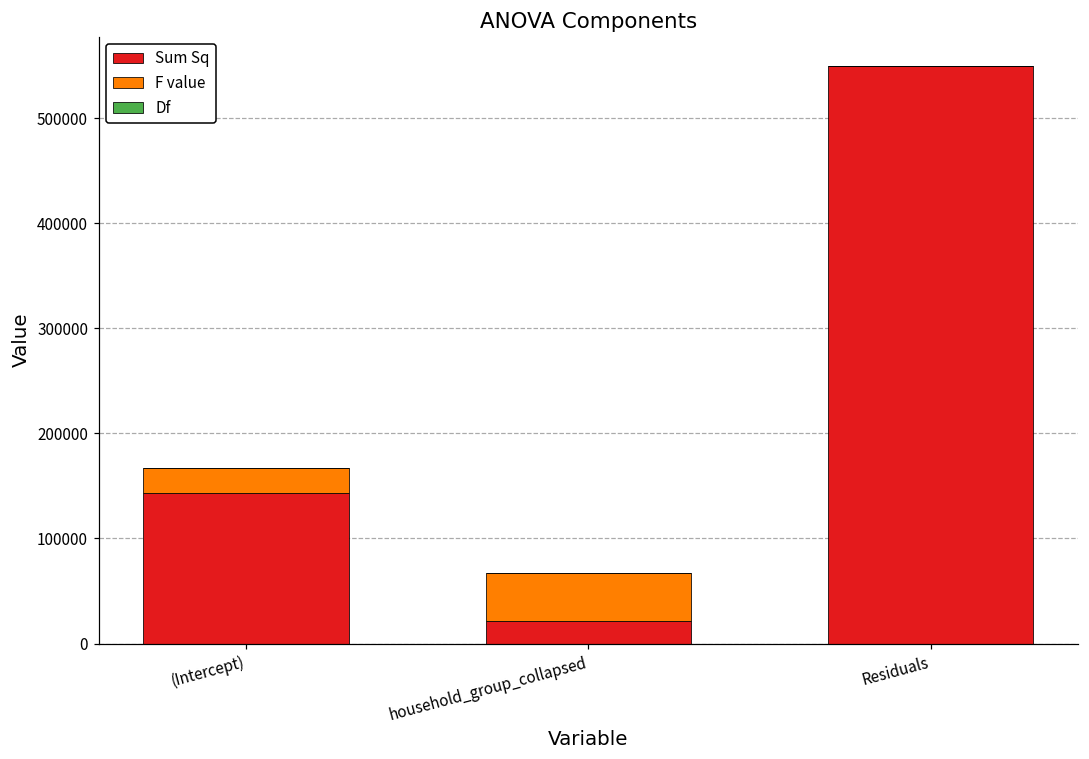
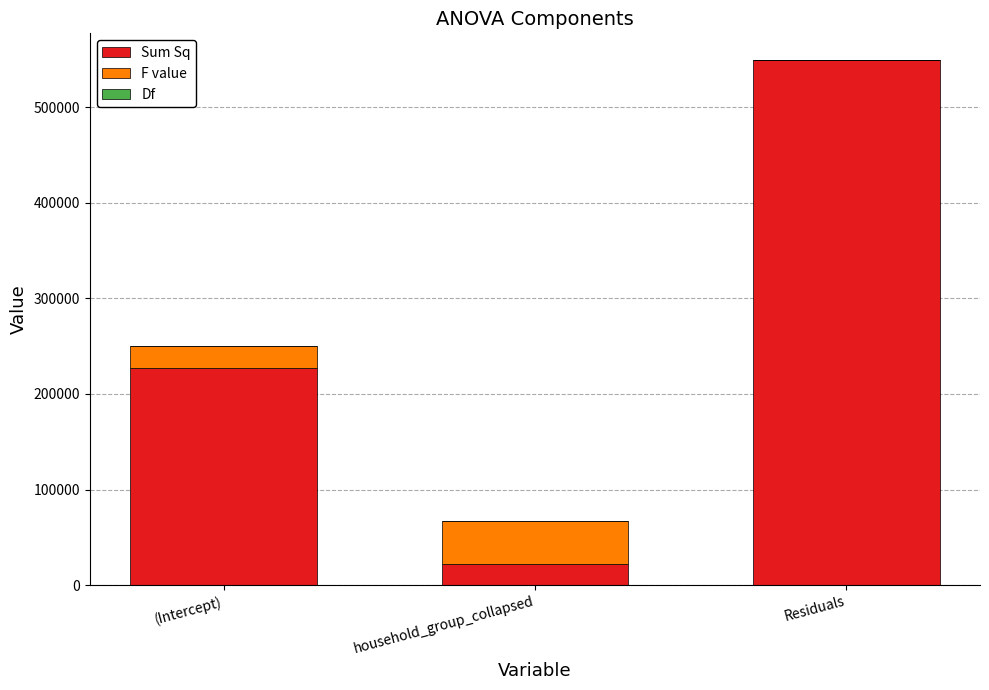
  {
    "Sum Sq": {
-     "(Intercept)": 140000,
+     "(Intercept)": 230000,
      "household_group_collapsed": 20000,
      "Residuals": 550000
    },
    "Df": {
      "(Intercept)": 20000,
      "household_group_collapsed": 50000,
      "Residuals": 0
    }
  }
